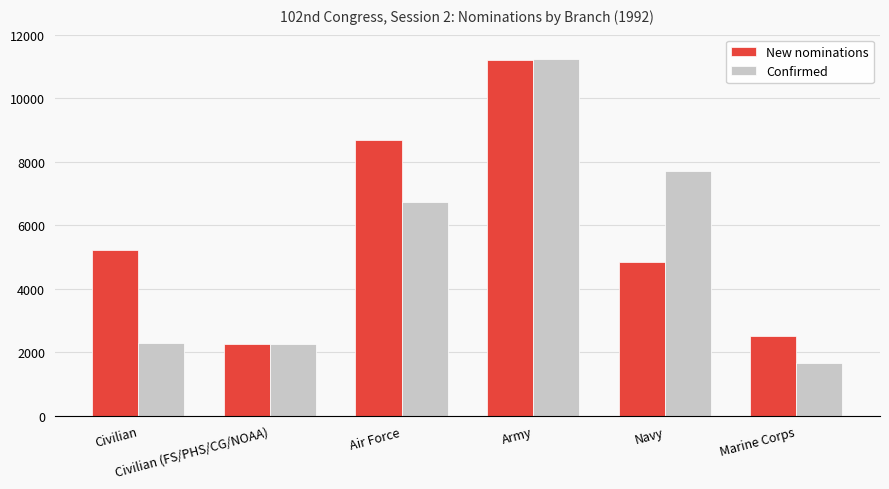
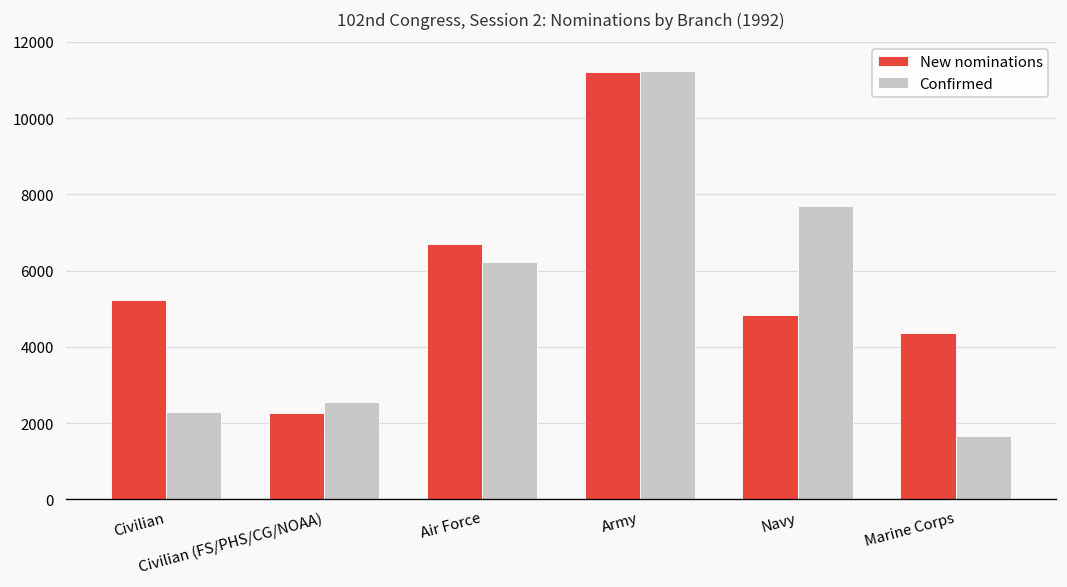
  {
    "New nominations": {
      "Civilian": 5200,
      "Civilian (FS/PHS/CG/NOAA)": 2300,
-     "Air Force": 8700,
+     "Air Force": 6700,
      "Army": 11200,
      "Navy": 4800,
-     "Marine Corps": 2500
+     "Marine Corps": 4400
    },
    "Confirmed": {
      "Civilian": 2300,
-     "Civilian (FS/PHS/CG/NOAA)": 2300,
-     "Air Force": 6700,
+     "Civilian (FS/PHS/CG/NOAA)": 2600,
+     "Air Force": 6200,
      "Army": 11200,
      "Navy": 7700,
      "Marine Corps": 1700
    }
  }
